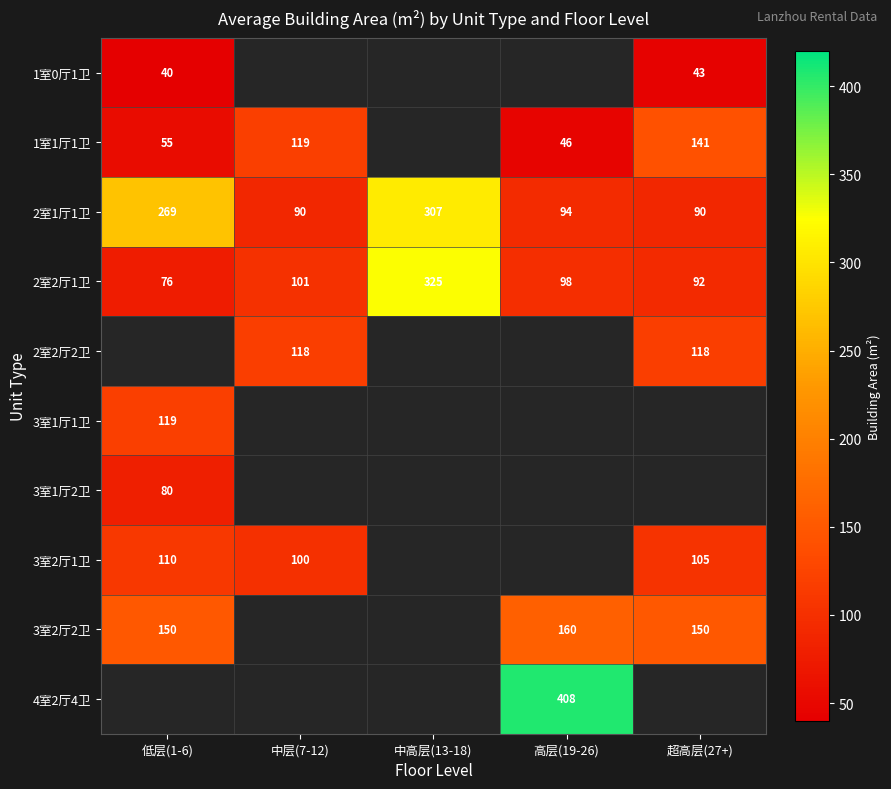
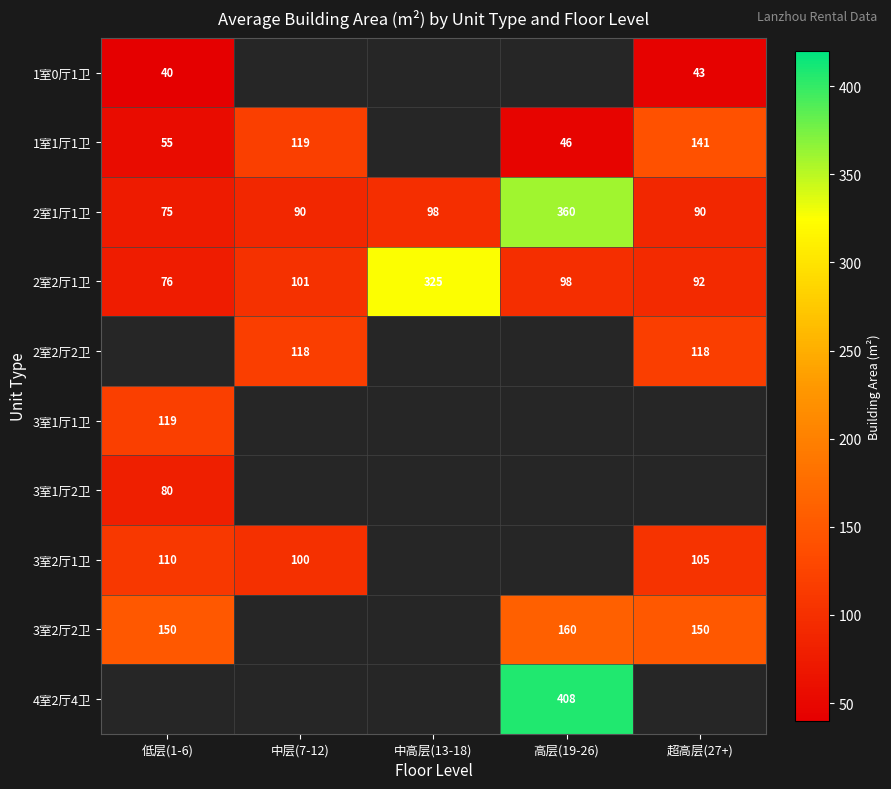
  {
    "1室0厅1卫": {
      "低层(1-6)": 40,
      "超高层(27+)": 43
    },
    "1室1厅1卫": {
      "低层(1-6)": 55,
      "中层(7-12)": 119,
      "高层(19-26)": 46,
      "超高层(27+)": 141
    },
    "2室1厅1卫": {
-     "低层(1-6)": 269,
+     "低层(1-6)": 75,
      "中层(7-12)": 90,
-     "中高层(13-18)": 307,
-     "高层(19-26)": 94,
+     "中高层(13-18)": 98,
+     "高层(19-26)": 360,
      "超高层(27+)": 90
    },
    "2室2厅1卫": {
      "低层(1-6)": 76,
      "中层(7-12)": 101,
      "中高层(13-18)": 325,
      "高层(19-26)": 98,
      "超高层(27+)": 92
    },
    "2室2厅2卫": {
      "中层(7-12)": 118,
      "超高层(27+)": 118
    },
    "3室1厅1卫": {
      "低层(1-6)": 119
    },
    "3室1厅2卫": {
      "低层(1-6)": 80
    },
    "3室2厅1卫": {
      "低层(1-6)": 110,
      "中层(7-12)": 100,
      "超高层(27+)": 105
    },
    "3室2厅2卫": {
      "低层(1-6)": 150,
      "高层(19-26)": 160,
      "超高层(27+)": 150
    },
    "4室2厅4卫": {
      "高层(19-26)": 408
    }
  }
